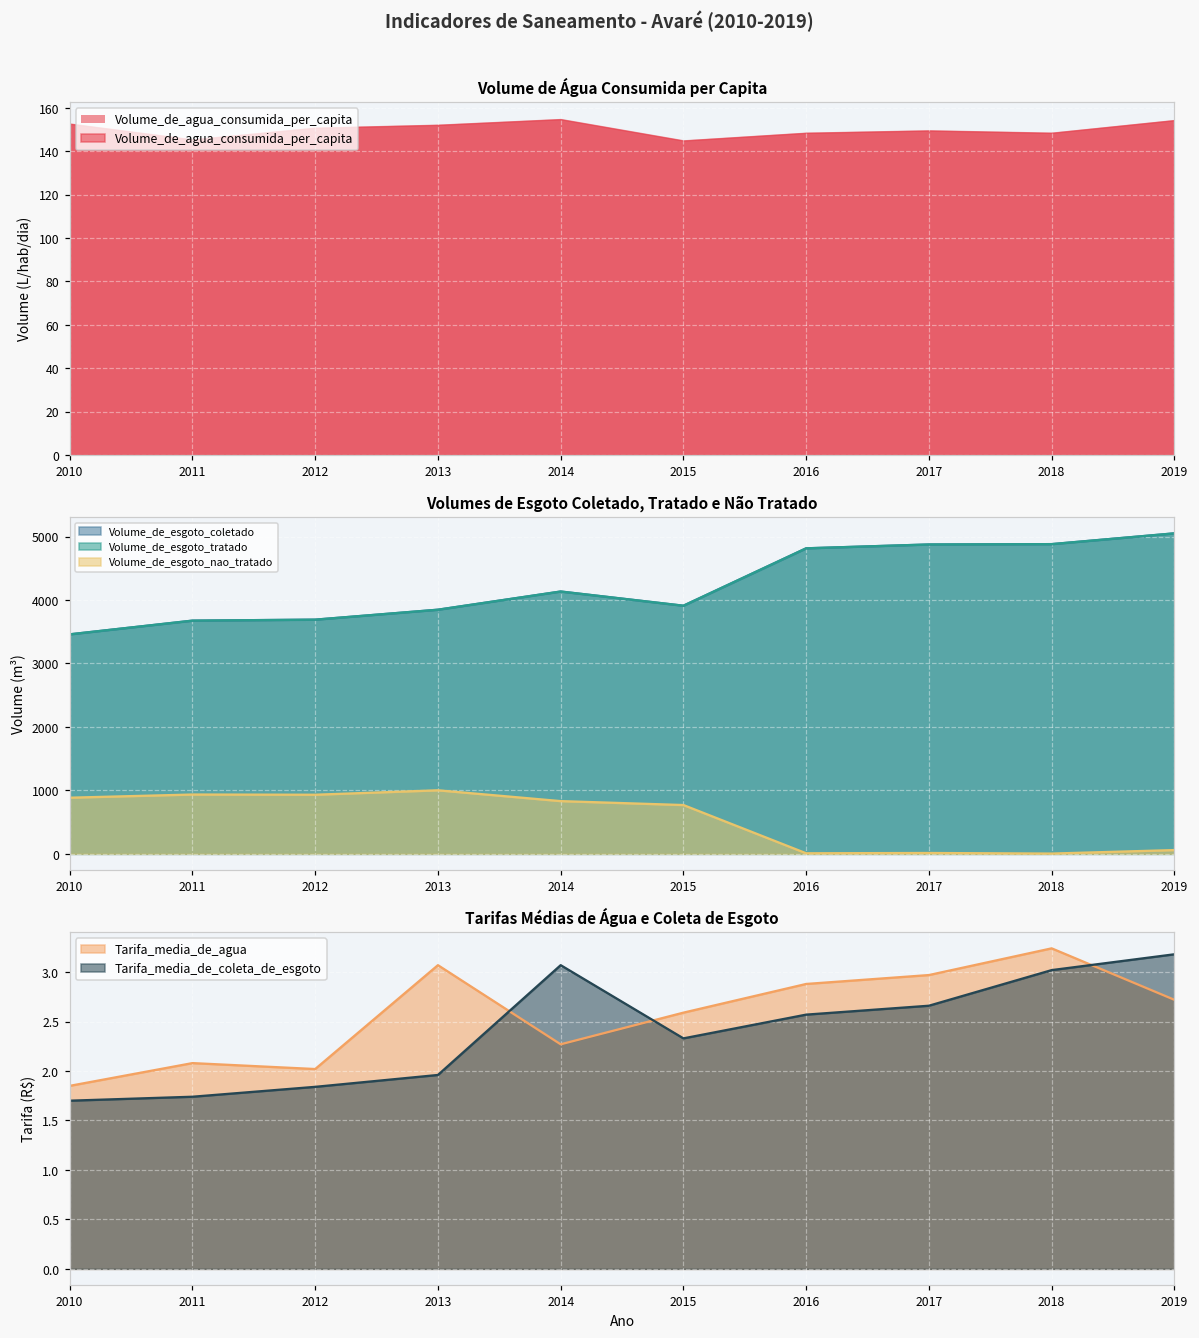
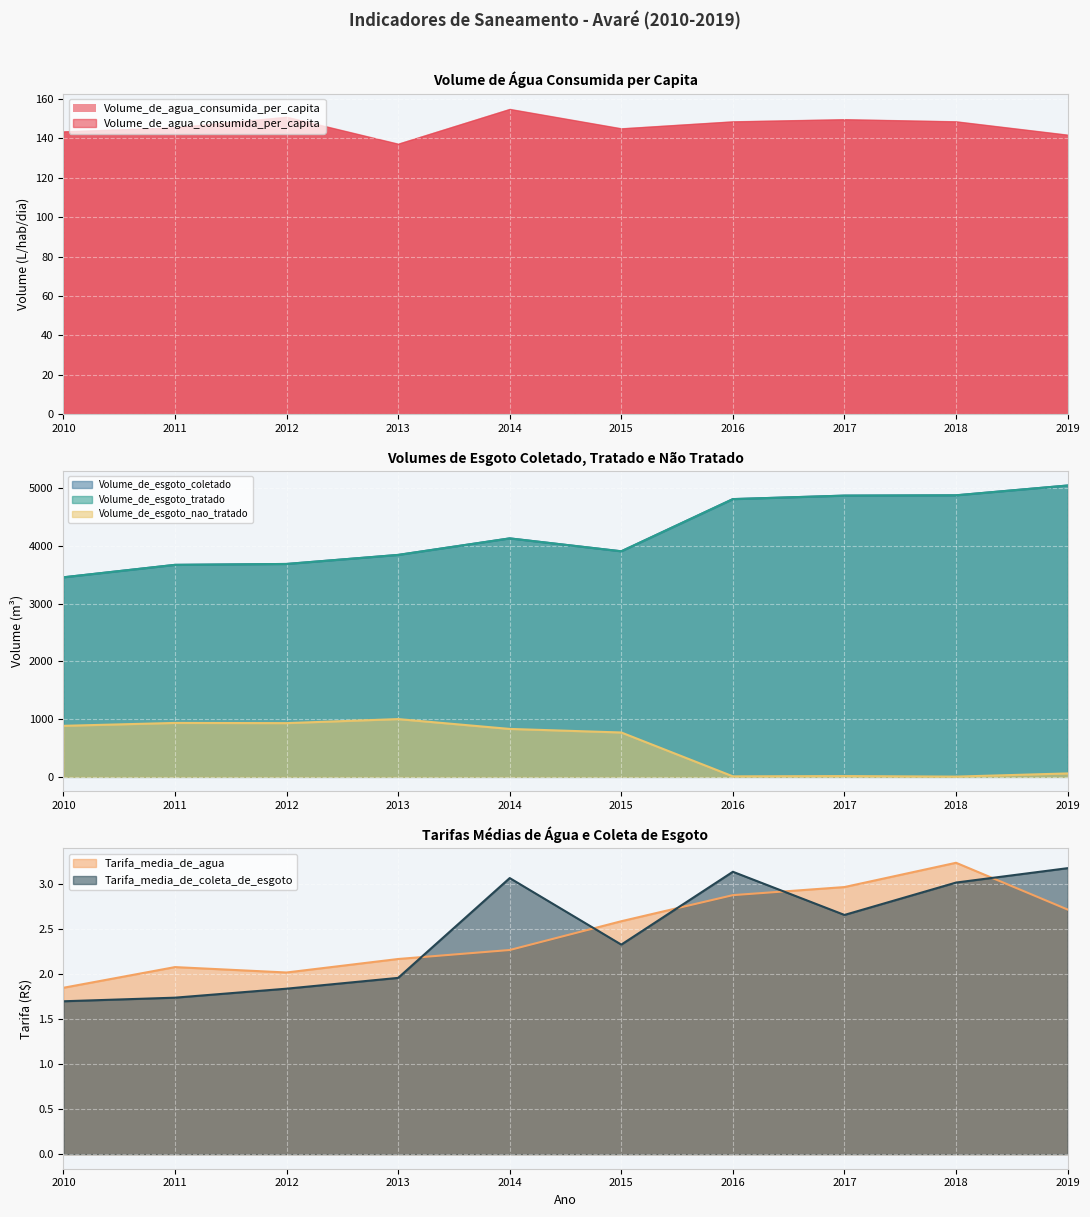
  {
    "Volume de Água Consumida per Capita": {
-     "2010": 153,
-     "2013": 152,
+     "2010": 143,
+     "2013": 137,
      "2014": 155,
      "2015": 145,
      "2016": 149,
      "2017": 150,
      "2018": 149,
-     "2019": 154
+     "2019": 142
    },
    "Volumes de Esgoto Coletado, Tratado e Não Tratado": {
      "Volume_de_esgoto_tratado": {
        "2010": 3500,
        "2011": 3700,
        "2012": 3700,
        "2013": 3800,
        "2014": 4100,
        "2015": 3900,
        "2016": 4800,
        "2017": 4900,
        "2018": 4900,
        "2019": 5000
      },
      "Volume_de_esgoto_nao_tratado": {
        "2010": 900,
        "2011": 900,
        "2012": 900,
        "2013": 1000,
        "2014": 800,
        "2015": 800,
        "2016": 0,
        "2017": 0,
        "2018": 0,
        "2019": 100
      }
    },
    "Tarifas Médias de Água e Coleta de Esgoto": {
      "Tarifa_media_de_agua": {
        "2010": 1.9,
        "2011": 2.1,
        "2012": 2.0,
-       "2013": 3.1,
+       "2013": 2.2,
        "2014": 2.3,
        "2015": 2.6,
        "2016": 2.9,
        "2017": 3.0,
        "2018": 3.2,
        "2019": 2.7
      },
      "Tarifa_media_de_coleta_de_esgoto": {
        "2010": 1.7,
        "2011": 1.7,
        "2012": 1.8,
        "2013": 2.0,
        "2014": 3.1,
        "2015": 2.3,
-       "2016": 2.6,
+       "2016": 3.1,
        "2017": 2.7,
        "2018": 3.0,
        "2019": 3.2
      }
    }
  }
